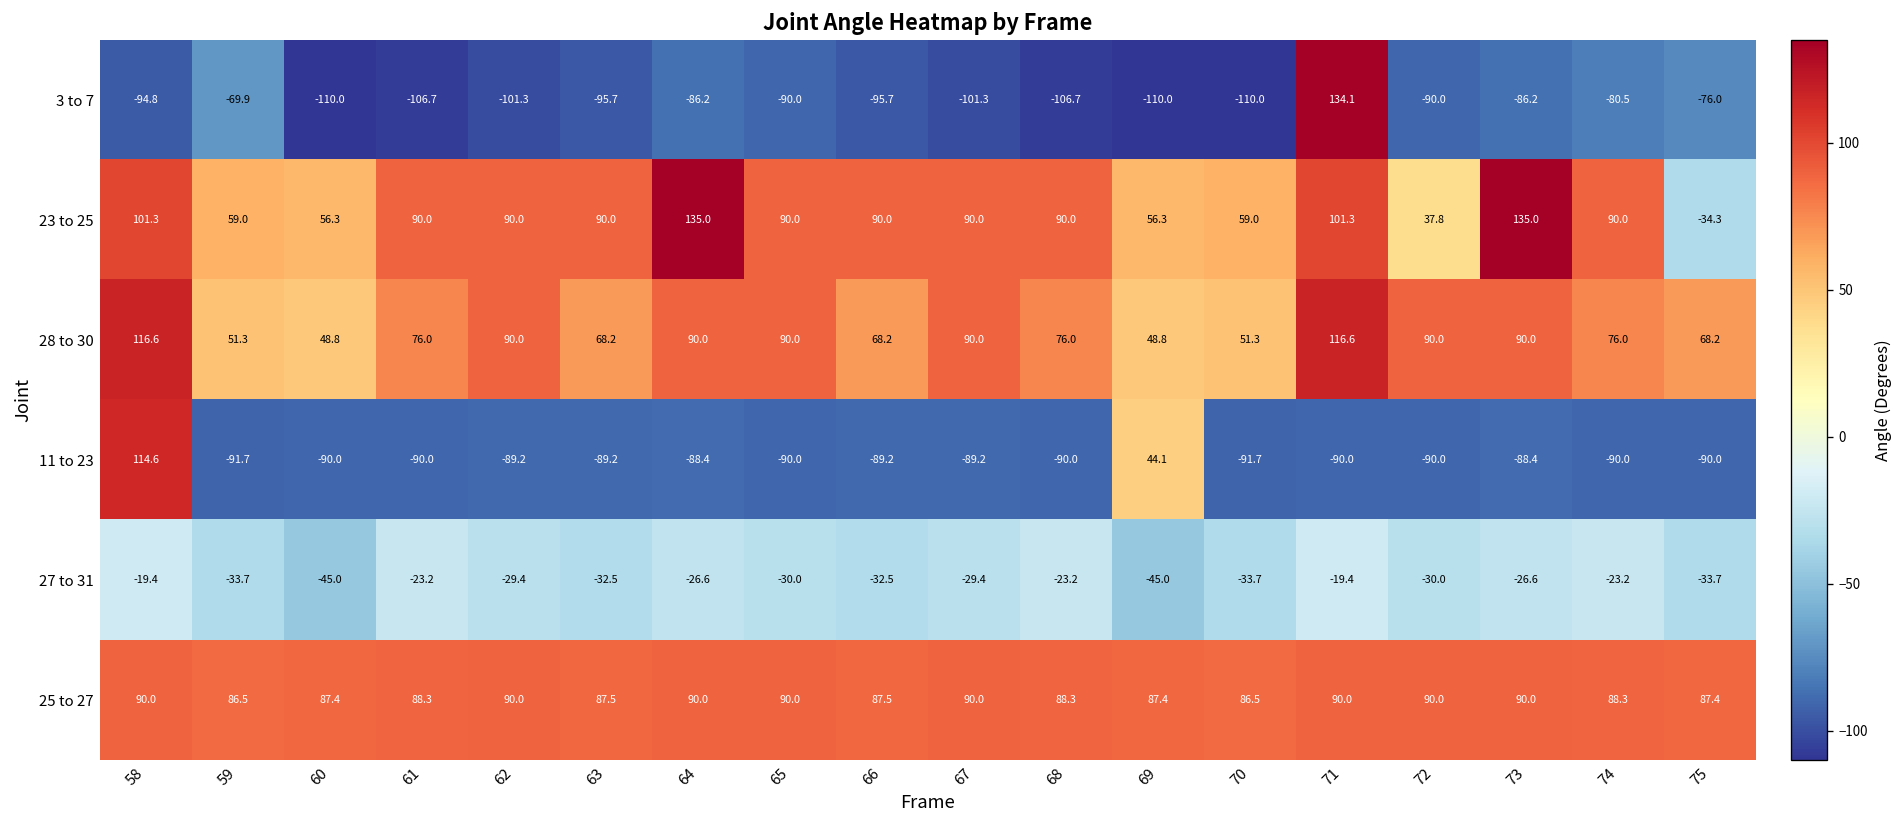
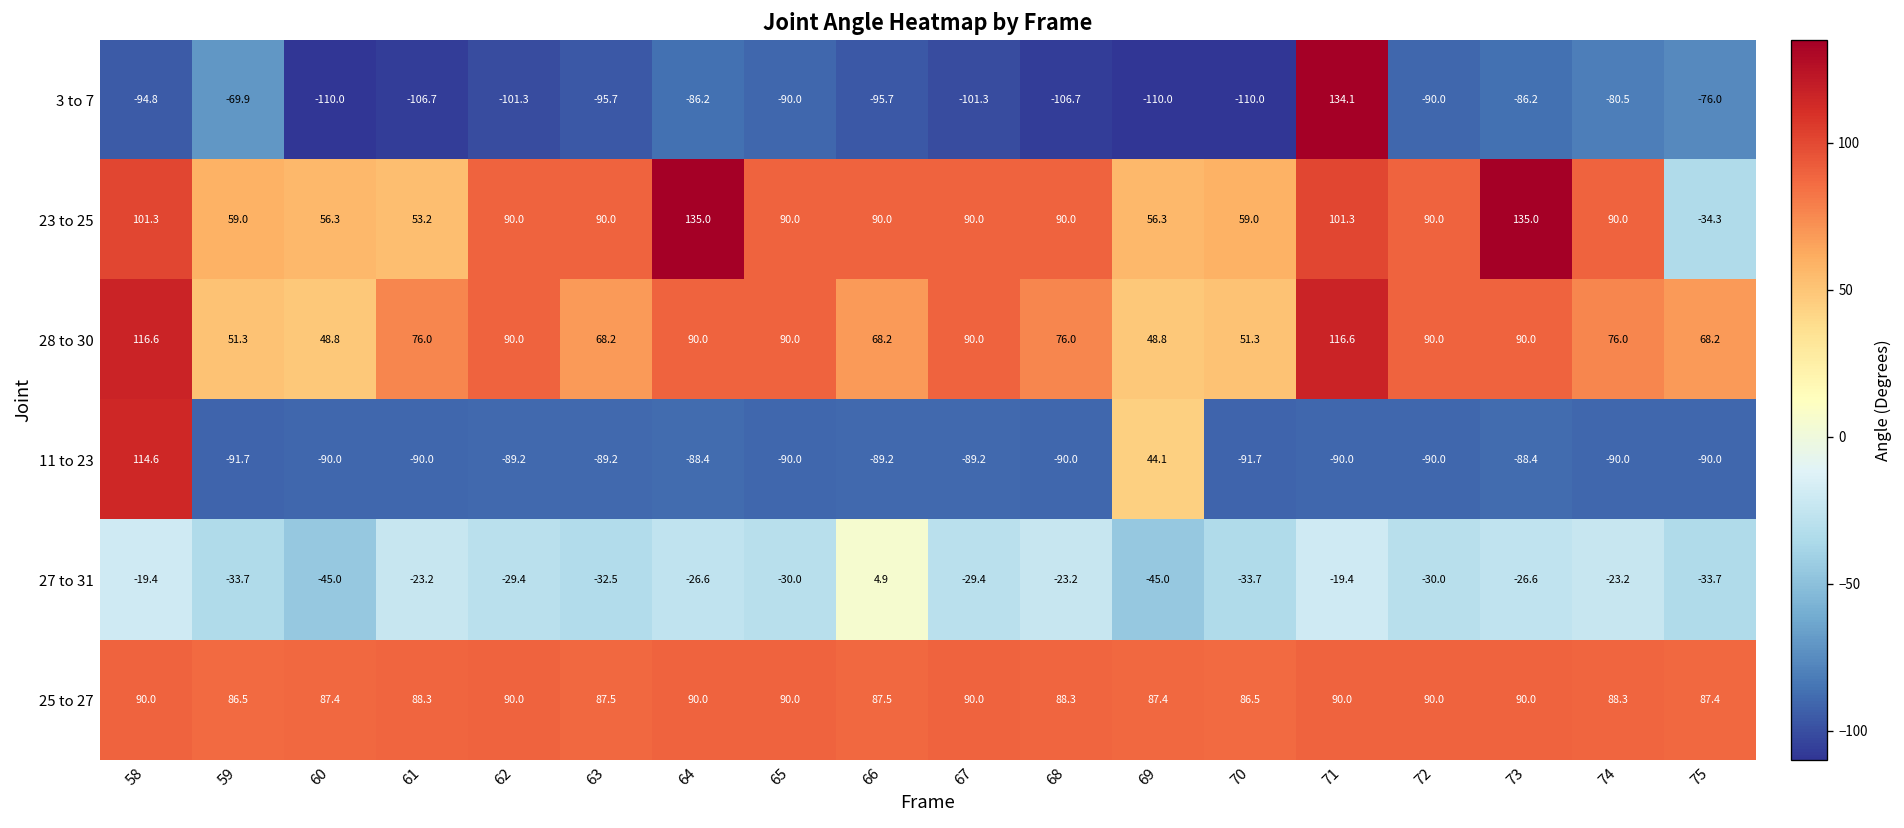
  {
    "3 to 7": {
      "58": -94.8,
      "59": -69.9,
      "60": -110.0,
      "61": -106.7,
      "62": -101.3,
      "63": -95.7,
      "64": -86.2,
      "65": -90.0,
      "66": -95.7,
      "67": -101.3,
      "68": -106.7,
      "69": -110.0,
      "70": -110.0,
      "71": 134.1,
      "72": -90.0,
      "73": -86.2,
      "74": -80.5,
      "75": -76.0
    },
    "23 to 25": {
      "58": 101.3,
      "59": 59.0,
      "60": 56.3,
-     "61": 90.0,
+     "61": 53.2,
      "62": 90.0,
      "63": 90.0,
      "64": 135.0,
      "65": 90.0,
      "66": 90.0,
      "67": 90.0,
      "68": 90.0,
      "69": 56.3,
      "70": 59.0,
      "71": 101.3,
-     "72": 37.8,
+     "72": 90.0,
      "73": 135.0,
      "74": 90.0,
      "75": -34.3
    },
    "28 to 30": {
      "58": 116.6,
      "59": 51.3,
      "60": 48.8,
      "61": 76.0,
      "62": 90.0,
      "63": 68.2,
      "64": 90.0,
      "65": 90.0,
      "66": 68.2,
      "67": 90.0,
      "68": 76.0,
      "69": 48.8,
      "70": 51.3,
      "71": 116.6,
      "72": 90.0,
      "73": 90.0,
      "74": 76.0,
      "75": 68.2
    },
    "11 to 23": {
      "58": 114.6,
      "59": -91.7,
      "60": -90.0,
      "61": -90.0,
      "62": -89.2,
      "63": -89.2,
      "64": -88.4,
      "65": -90.0,
      "66": -89.2,
      "67": -89.2,
      "68": -90.0,
      "69": 44.1,
      "70": -91.7,
      "71": -90.0,
      "72": -90.0,
      "73": -88.4,
      "74": -90.0,
      "75": -90.0
    },
    "27 to 31": {
      "58": -19.4,
      "59": -33.7,
      "60": -45.0,
      "61": -23.2,
      "62": -29.4,
      "63": -32.5,
      "64": -26.6,
      "65": -30.0,
-     "66": -32.5,
+     "66": 4.9,
      "67": -29.4,
      "68": -23.2,
      "69": -45.0,
      "70": -33.7,
      "71": -19.4,
      "72": -30.0,
      "73": -26.6,
      "74": -23.2,
      "75": -33.7
    },
    "25 to 27": {
      "58": 90.0,
      "59": 86.5,
      "60": 87.4,
      "61": 88.3,
      "62": 90.0,
      "63": 87.5,
      "64": 90.0,
      "65": 90.0,
      "66": 87.5,
      "67": 90.0,
      "68": 88.3,
      "69": 87.4,
      "70": 86.5,
      "71": 90.0,
      "72": 90.0,
      "73": 90.0,
      "74": 88.3,
      "75": 87.4
    }
  }
